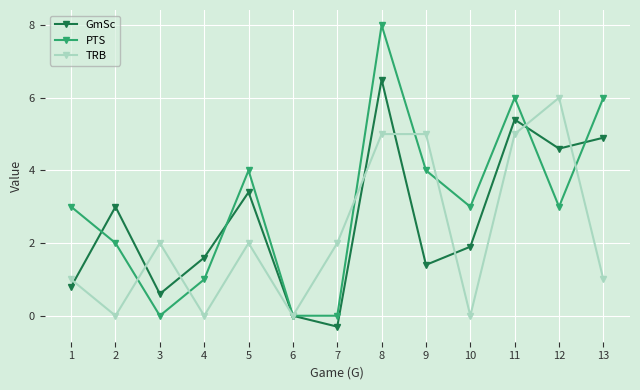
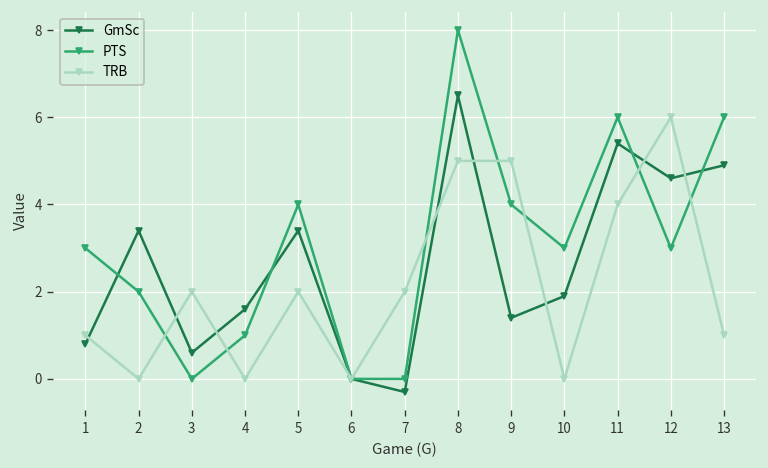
  {
    "GmSc": {
      "1": 0.8,
-     "2": 3.0,
+     "2": 3.4,
      "3": 0.6,
      "4": 1.6,
      "5": 3.4,
      "7": -0.3,
      "8": 6.5,
      "9": 1.4,
      "10": 1.9,
      "11": 5.4,
      "12": 4.6,
      "13": 4.9
    },
    "PTS": {
      "1": 3.0,
      "2": 2.0,
      "3": 0.0,
      "4": 1.0,
      "5": 4.0,
      "7": 0.0,
      "8": 8.0,
      "9": 4.0,
      "10": 3.0,
      "11": 6.0,
      "12": 3.0,
      "13": 6.0
    },
    "TRB": {
      "1": 1,
      "2": 0,
      "3": 2,
      "4": 0,
      "5": 2,
      "7": 2,
      "8": 5,
      "9": 5,
      "10": 0,
-     "11": 5,
+     "11": 4,
      "12": 6,
      "13": 1
    }
  }
